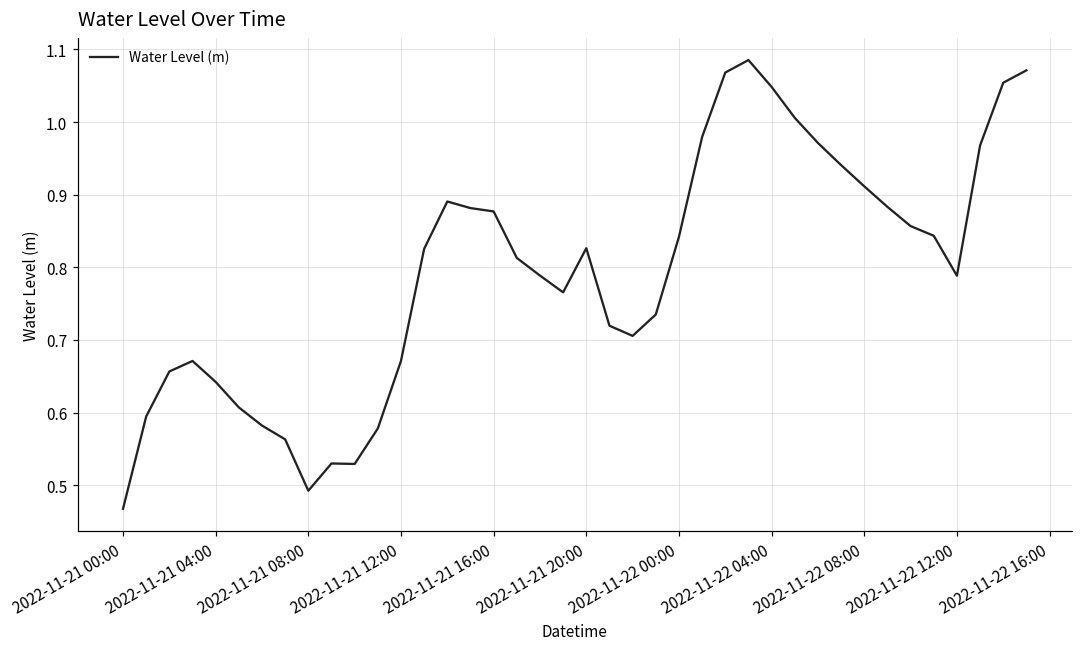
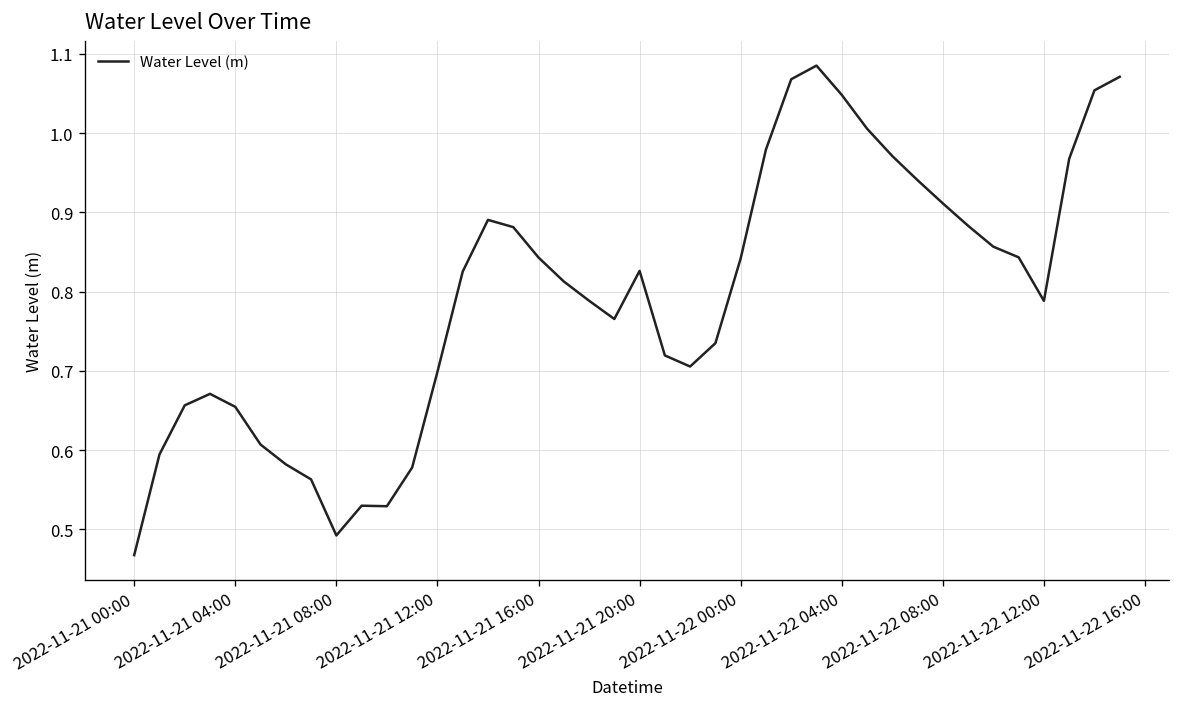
  {
    "2022-11-21 00:00": 0.47,
-   "2022-11-21 04:00": 0.64,
+   "2022-11-21 04:00": 0.65,
    "2022-11-21 08:00": 0.49,
-   "2022-11-21 12:00": 0.67,
-   "2022-11-21 16:00": 0.88,
+   "2022-11-21 12:00": 0.70,
+   "2022-11-21 16:00": 0.84,
    "2022-11-21 20:00": 0.83,
    "2022-11-22 00:00": 0.84,
    "2022-11-22 04:00": 1.05,
    "2022-11-22 08:00": 0.91,
    "2022-11-22 12:00": 0.79
  }
